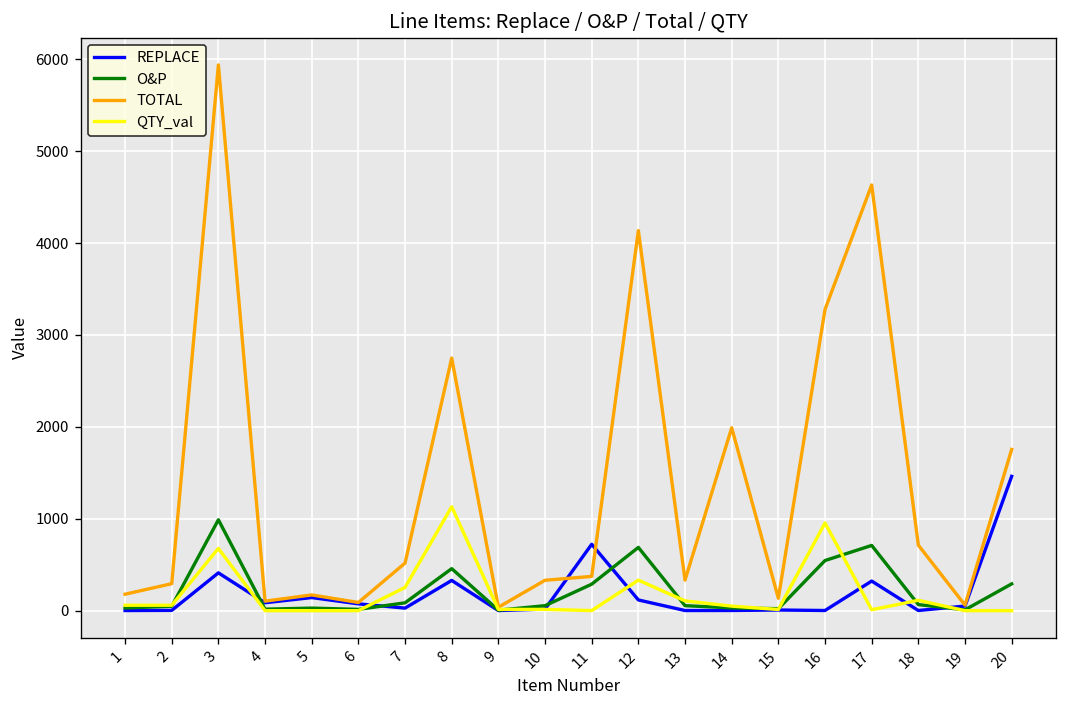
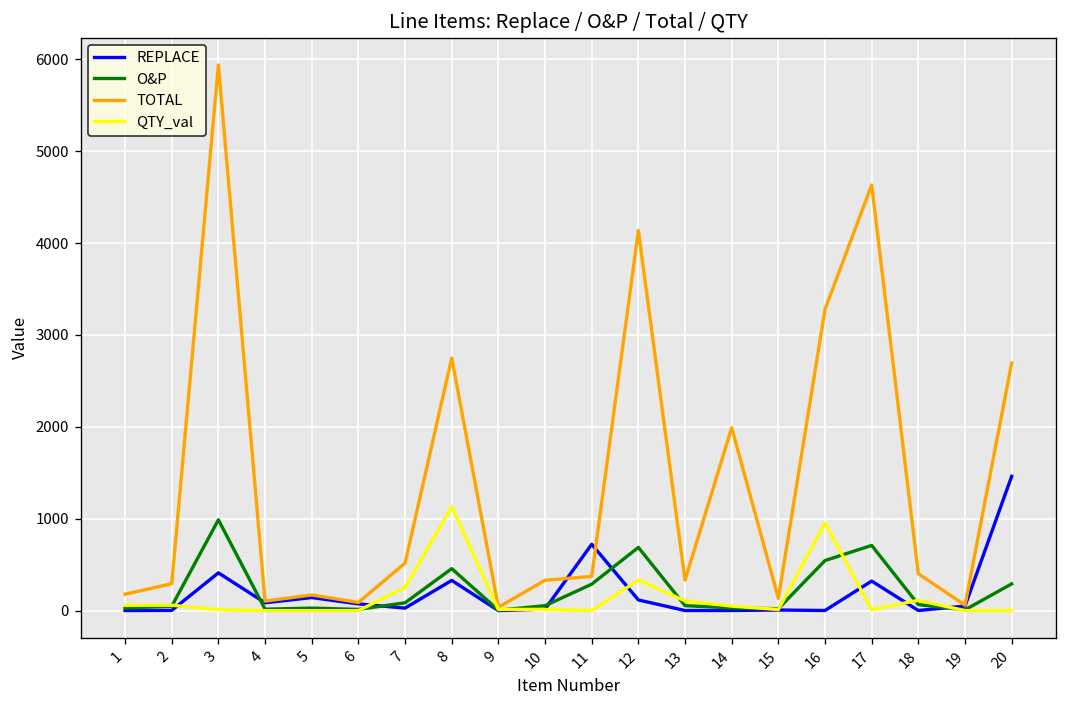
  {
    "REPLACE": {
      "2": 0,
      "3": 400,
      "7": 0,
      "8": 300,
      "11": 700,
      "12": 100,
      "13": 0,
      "16": 0,
      "17": 300,
      "18": 0,
      "20": 1500
    },
    "O&P": {
      "3": 1000,
      "7": 100,
      "8": 500,
      "10": 100,
      "11": 300,
      "12": 700,
      "13": 100,
      "16": 500,
      "17": 700,
      "18": 100,
      "20": 300
    },
    "TOTAL": {
      "1": 200,
      "2": 300,
      "3": 5900,
      "7": 500,
      "8": 2700,
      "10": 300,
      "11": 400,
      "12": 4100,
      "13": 300,
      "14": 2000,
      "15": 100,
      "16": 3300,
      "17": 4600,
-     "18": 700,
-     "20": 1800
+     "18": 400,
+     "20": 2700
    },
    "QTY_val": {
-     "3": 700,
+     "3": 0,
      "7": 300,
      "8": 1100,
      "11": 0,
      "12": 300,
      "13": 100,
      "16": 1000,
      "17": 0,
      "18": 100,
      "20": 0
    }
  }
